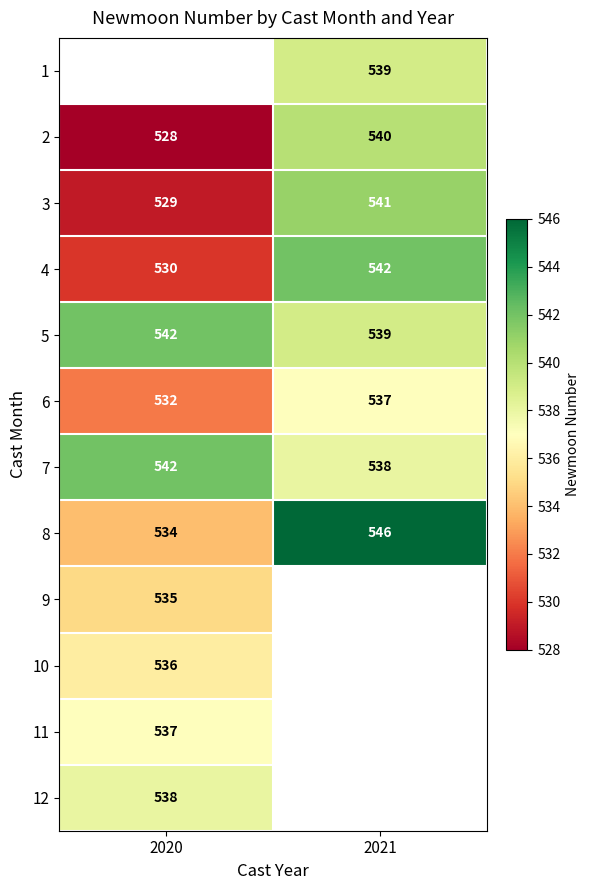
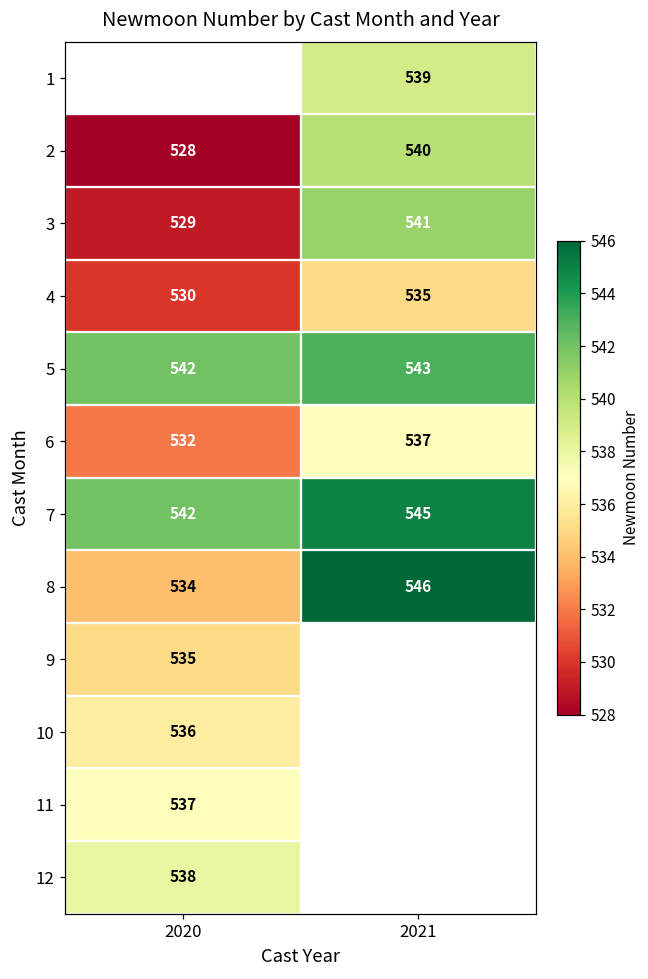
  {
    "1": {
      "2021": 539
    },
    "2": {
      "2020": 528,
      "2021": 540
    },
    "3": {
      "2020": 529,
      "2021": 541
    },
    "4": {
      "2020": 530,
-     "2021": 542
+     "2021": 535
    },
    "5": {
      "2020": 542,
-     "2021": 539
+     "2021": 543
    },
    "6": {
      "2020": 532,
      "2021": 537
    },
    "7": {
      "2020": 542,
-     "2021": 538
+     "2021": 545
    },
    "8": {
      "2020": 534,
      "2021": 546
    },
    "9": {
      "2020": 535
    },
    "10": {
      "2020": 536
    },
    "11": {
      "2020": 537
    },
    "12": {
      "2020": 538
    }
  }
